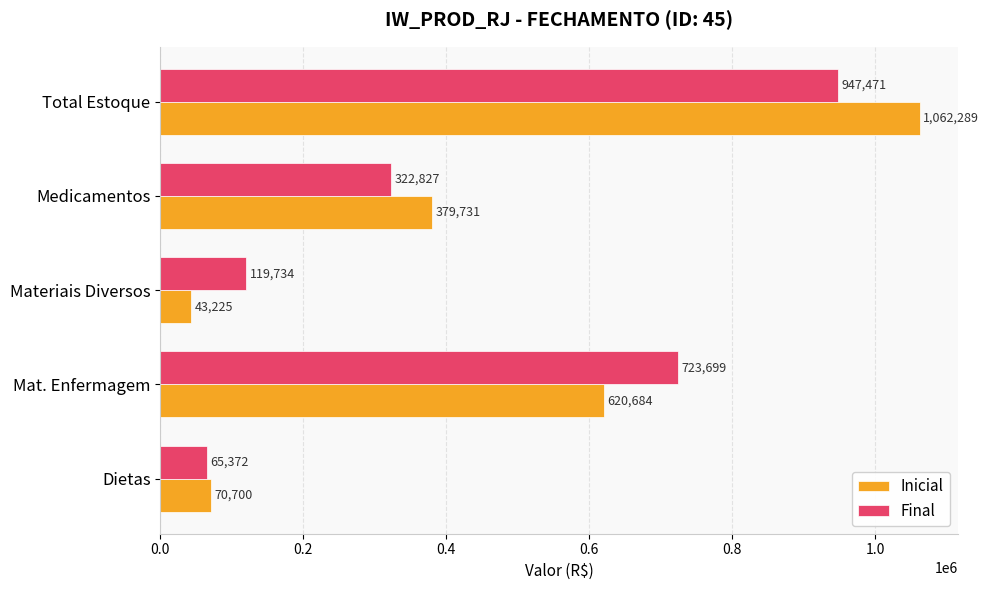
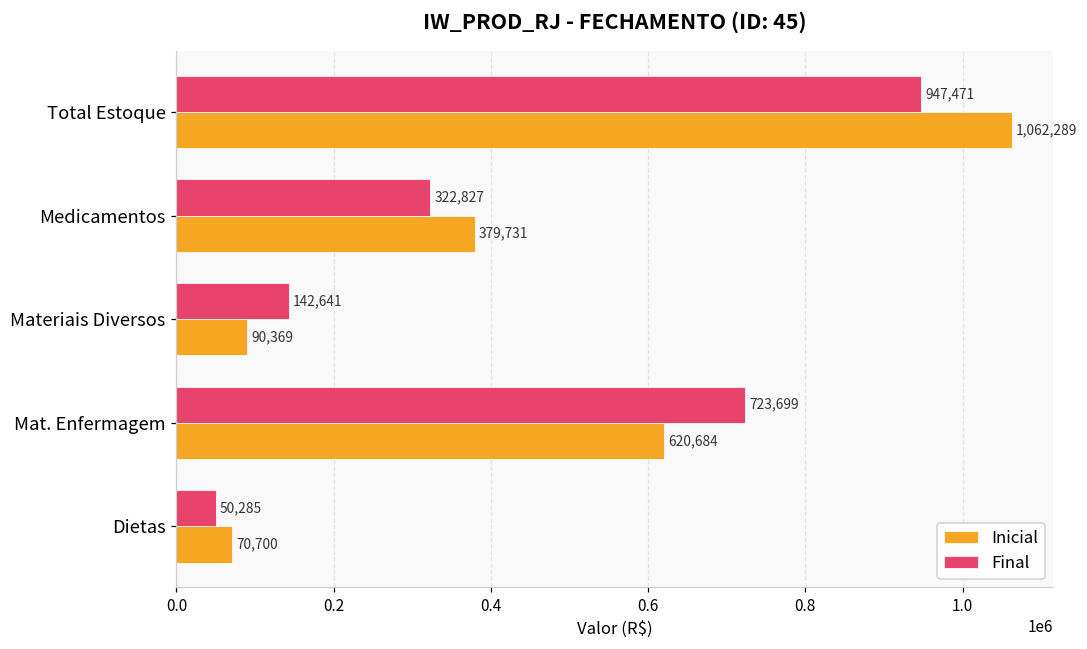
  {
    "Inicial": {
      "Total Estoque": "1,062,289",
      "Medicamentos": "379,731",
-     "Materiais Diversos": "43,225",
+     "Materiais Diversos": "90,369",
      "Mat. Enfermagem": "620,684",
      "Dietas": "70,700"
    },
    "Final": {
      "Total Estoque": "947,471",
      "Medicamentos": "322,827",
-     "Materiais Diversos": "119,734",
+     "Materiais Diversos": "142,641",
      "Mat. Enfermagem": "723,699",
-     "Dietas": "65,372"
+     "Dietas": "50,285"
    }
  }
